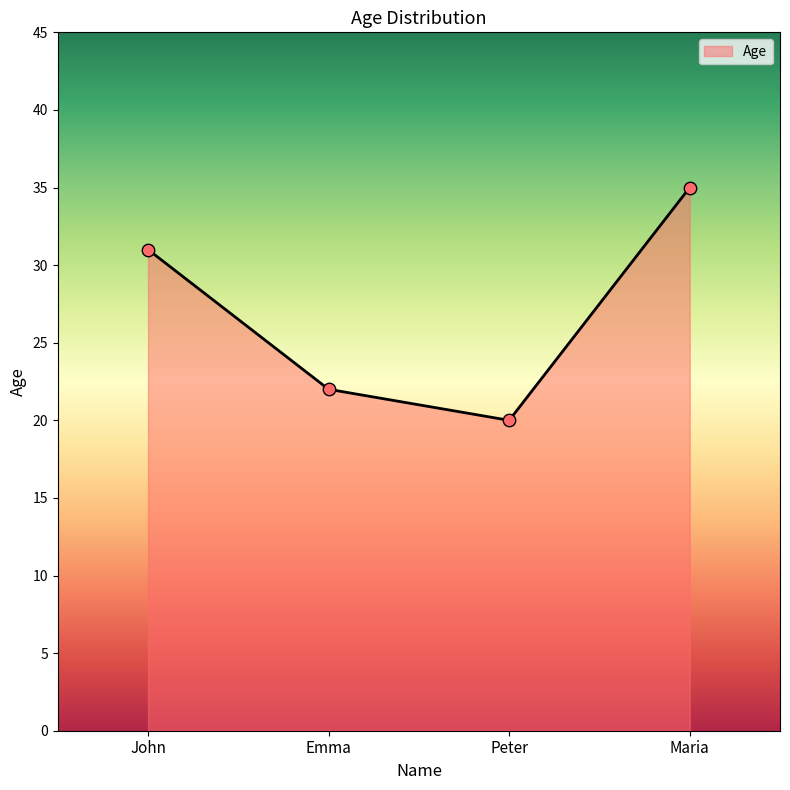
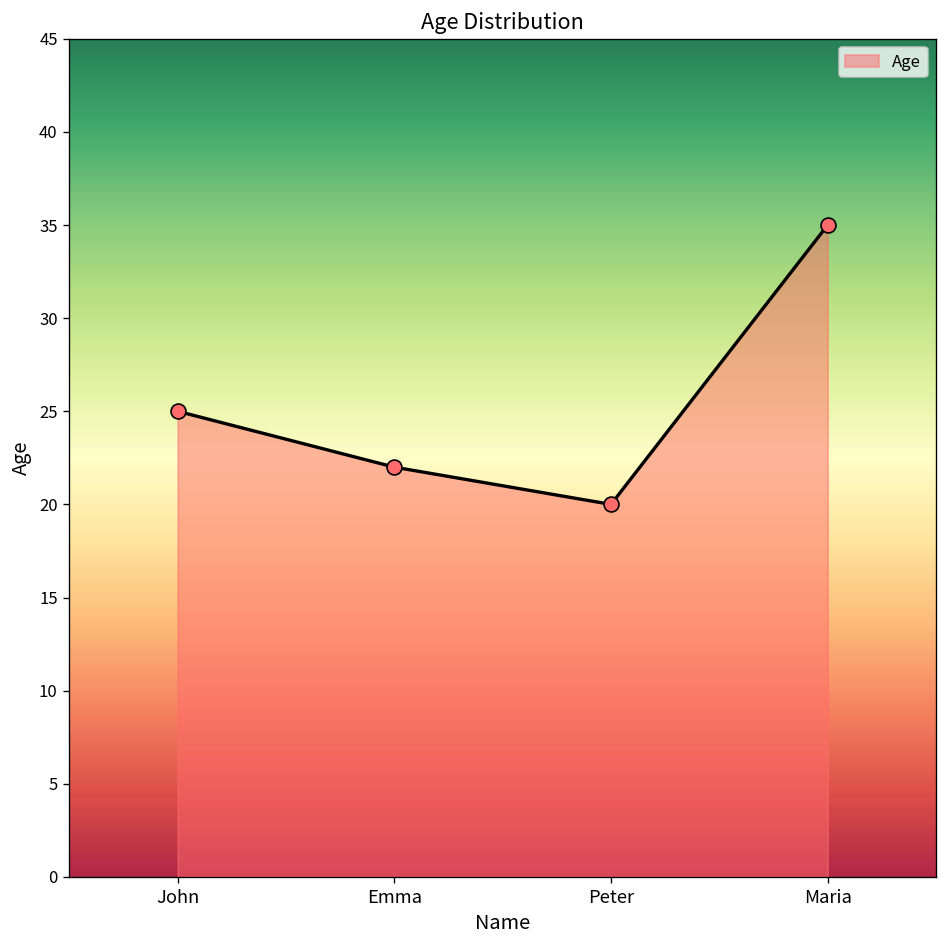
  {
-   "John": 31,
+   "John": 25,
    "Emma": 22,
    "Peter": 20,
    "Maria": 35
  }
